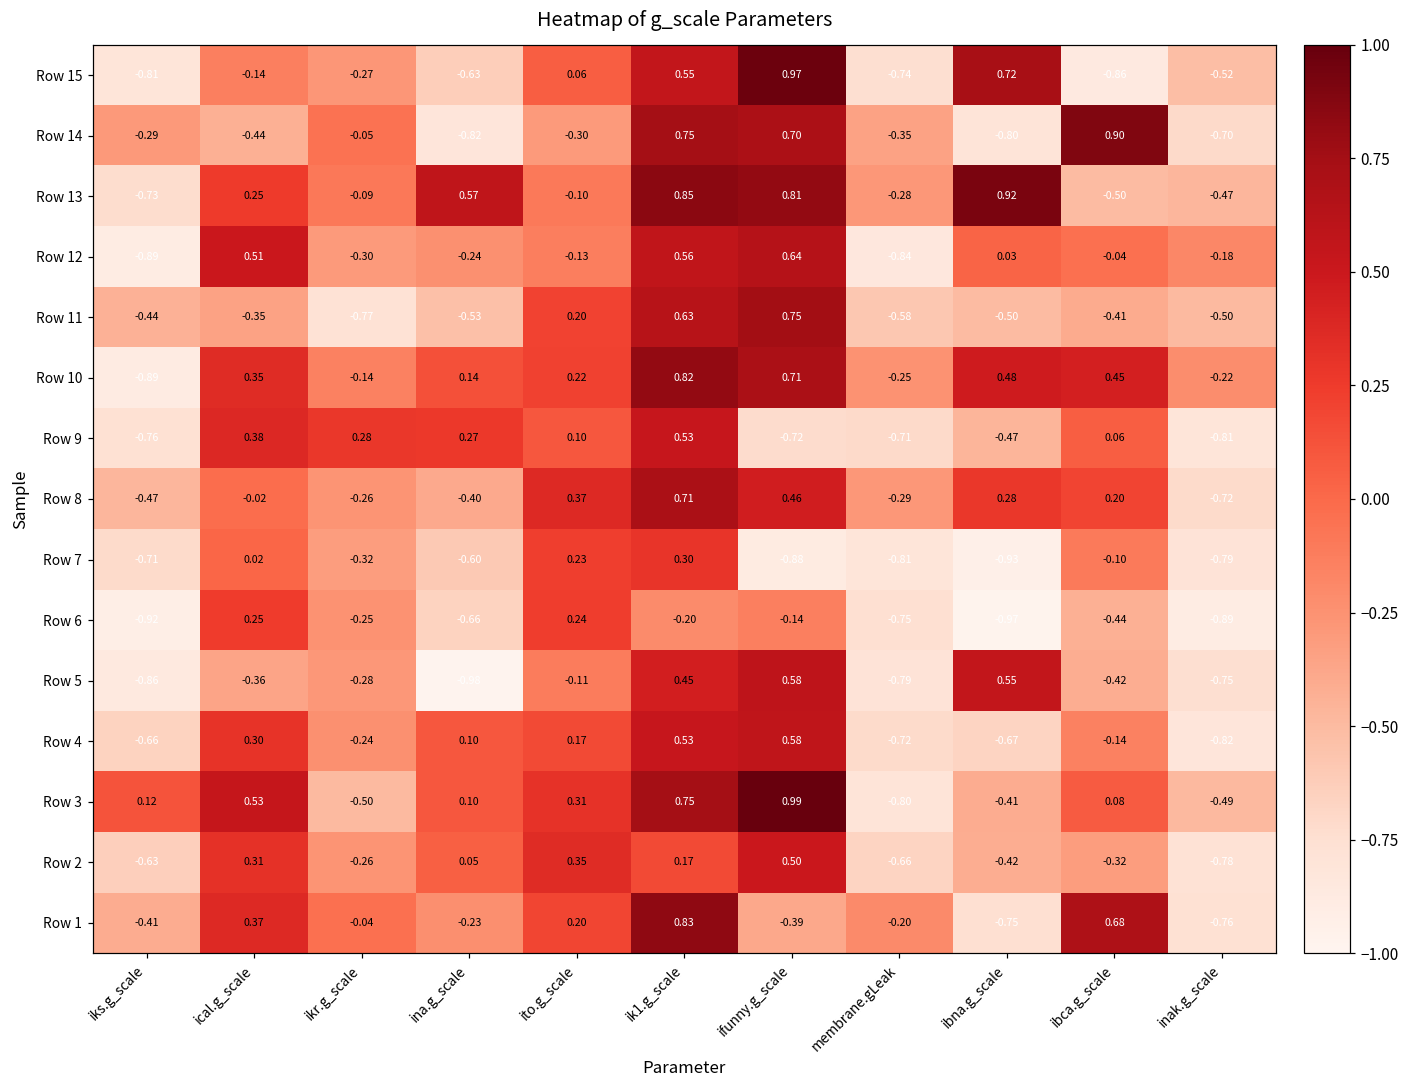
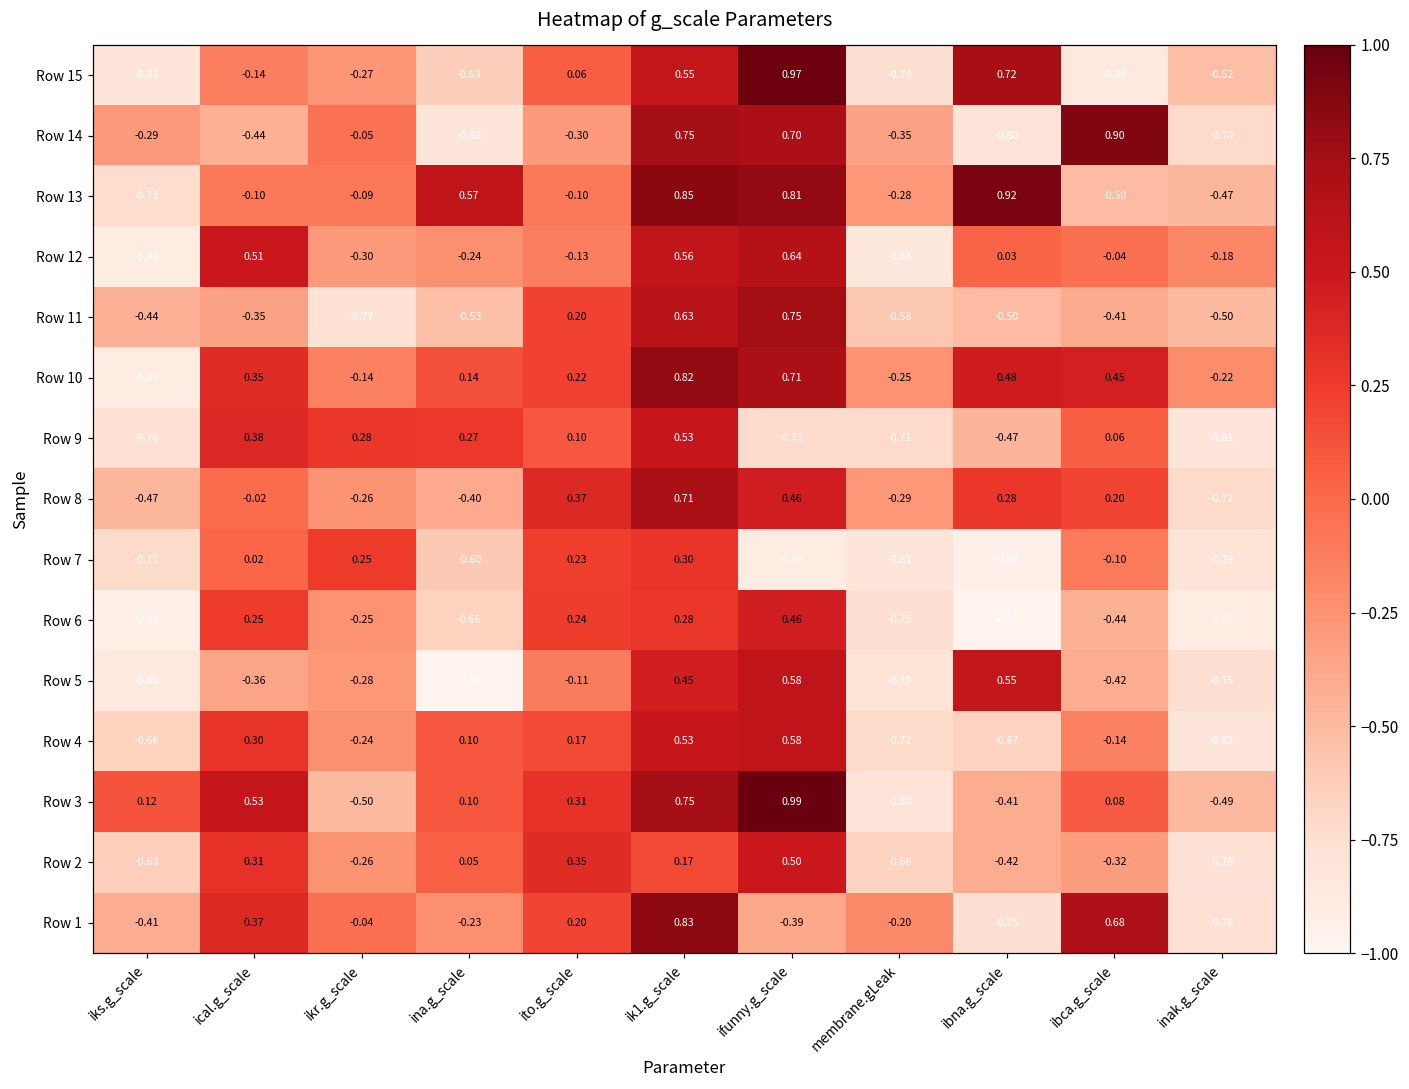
  {
    "Row 15": {
      "ical.g_scale": -0.14,
      "ikr.g_scale": -0.27,
      "ina.g_scale": -0.63,
      "ito.g_scale": 0.06,
      "ik1.g_scale": 0.55,
      "ifunny.g_scale": 0.97,
      "ibna.g_scale": 0.72,
      "inak.g_scale": -0.52
    },
    "Row 14": {
      "iks.g_scale": -0.29,
      "ical.g_scale": -0.44,
      "ikr.g_scale": -0.05,
      "ito.g_scale": -0.30,
      "ik1.g_scale": 0.75,
      "ifunny.g_scale": 0.70,
      "membrane.gLeak": -0.35,
      "ibca.g_scale": 0.90,
      "inak.g_scale": -0.70
    },
    "Row 13": {
      "iks.g_scale": -0.73,
-     "ical.g_scale": 0.25,
+     "ical.g_scale": -0.10,
      "ikr.g_scale": -0.09,
      "ina.g_scale": 0.57,
      "ito.g_scale": -0.10,
      "ik1.g_scale": 0.85,
      "ifunny.g_scale": 0.81,
      "membrane.gLeak": -0.28,
      "ibna.g_scale": 0.92,
      "ibca.g_scale": -0.50,
      "inak.g_scale": -0.47
    },
    "Row 12": {
      "ical.g_scale": 0.51,
      "ikr.g_scale": -0.30,
      "ina.g_scale": -0.24,
      "ito.g_scale": -0.13,
      "ik1.g_scale": 0.56,
      "ifunny.g_scale": 0.64,
      "ibna.g_scale": 0.03,
      "ibca.g_scale": -0.04,
      "inak.g_scale": -0.18
    },
    "Row 11": {
      "iks.g_scale": -0.44,
      "ical.g_scale": -0.35,
      "ina.g_scale": -0.53,
      "ito.g_scale": 0.20,
      "ik1.g_scale": 0.63,
      "ifunny.g_scale": 0.75,
      "membrane.gLeak": -0.58,
      "ibna.g_scale": -0.50,
      "ibca.g_scale": -0.41,
      "inak.g_scale": -0.50
    },
    "Row 10": {
      "ical.g_scale": 0.35,
      "ikr.g_scale": -0.14,
      "ina.g_scale": 0.14,
      "ito.g_scale": 0.22,
      "ik1.g_scale": 0.82,
      "ifunny.g_scale": 0.71,
      "membrane.gLeak": -0.25,
      "ibna.g_scale": 0.48,
      "ibca.g_scale": 0.45,
      "inak.g_scale": -0.22
    },
    "Row 9": {
      "ical.g_scale": 0.38,
      "ikr.g_scale": 0.28,
      "ina.g_scale": 0.27,
      "ito.g_scale": 0.10,
      "ik1.g_scale": 0.53,
      "ifunny.g_scale": -0.72,
      "membrane.gLeak": -0.71,
      "ibna.g_scale": -0.47,
      "ibca.g_scale": 0.06
    },
    "Row 8": {
      "iks.g_scale": -0.47,
      "ical.g_scale": -0.02,
      "ikr.g_scale": -0.26,
      "ina.g_scale": -0.40,
      "ito.g_scale": 0.37,
      "ik1.g_scale": 0.71,
      "ifunny.g_scale": 0.46,
      "membrane.gLeak": -0.29,
      "ibna.g_scale": 0.28,
      "ibca.g_scale": 0.20,
      "inak.g_scale": -0.72
    },
    "Row 7": {
      "iks.g_scale": -0.71,
      "ical.g_scale": 0.02,
-     "ikr.g_scale": -0.32,
+     "ikr.g_scale": 0.25,
      "ina.g_scale": -0.60,
      "ito.g_scale": 0.23,
      "ik1.g_scale": 0.30,
      "ibca.g_scale": -0.10
    },
    "Row 6": {
      "ical.g_scale": 0.25,
      "ikr.g_scale": -0.25,
      "ina.g_scale": -0.66,
      "ito.g_scale": 0.24,
-     "ik1.g_scale": -0.20,
-     "ifunny.g_scale": -0.14,
+     "ik1.g_scale": 0.28,
+     "ifunny.g_scale": 0.46,
      "ibca.g_scale": -0.44
    },
    "Row 5": {
      "ical.g_scale": -0.36,
      "ikr.g_scale": -0.28,
      "ito.g_scale": -0.11,
      "ik1.g_scale": 0.45,
      "ifunny.g_scale": 0.58,
      "ibna.g_scale": 0.55,
      "ibca.g_scale": -0.42
    },
    "Row 4": {
      "iks.g_scale": -0.66,
      "ical.g_scale": 0.30,
      "ikr.g_scale": -0.24,
      "ina.g_scale": 0.10,
      "ito.g_scale": 0.17,
      "ik1.g_scale": 0.53,
      "ifunny.g_scale": 0.58,
      "membrane.gLeak": -0.72,
      "ibna.g_scale": -0.67,
      "ibca.g_scale": -0.14
    },
    "Row 3": {
      "iks.g_scale": 0.12,
      "ical.g_scale": 0.53,
      "ikr.g_scale": -0.50,
      "ina.g_scale": 0.10,
      "ito.g_scale": 0.31,
      "ik1.g_scale": 0.75,
      "ifunny.g_scale": 0.99,
      "ibna.g_scale": -0.41,
      "ibca.g_scale": 0.08,
      "inak.g_scale": -0.49
    },
    "Row 2": {
      "iks.g_scale": -0.63,
      "ical.g_scale": 0.31,
      "ikr.g_scale": -0.26,
      "ina.g_scale": 0.05,
      "ito.g_scale": 0.35,
      "ik1.g_scale": 0.17,
      "ifunny.g_scale": 0.50,
      "membrane.gLeak": -0.66,
      "ibna.g_scale": -0.42,
      "ibca.g_scale": -0.32
    },
    "Row 1": {
      "iks.g_scale": -0.41,
      "ical.g_scale": 0.37,
      "ikr.g_scale": -0.04,
      "ina.g_scale": -0.23,
      "ito.g_scale": 0.20,
      "ik1.g_scale": 0.83,
      "ifunny.g_scale": -0.39,
      "membrane.gLeak": -0.20,
      "ibca.g_scale": 0.68
    }
  }
